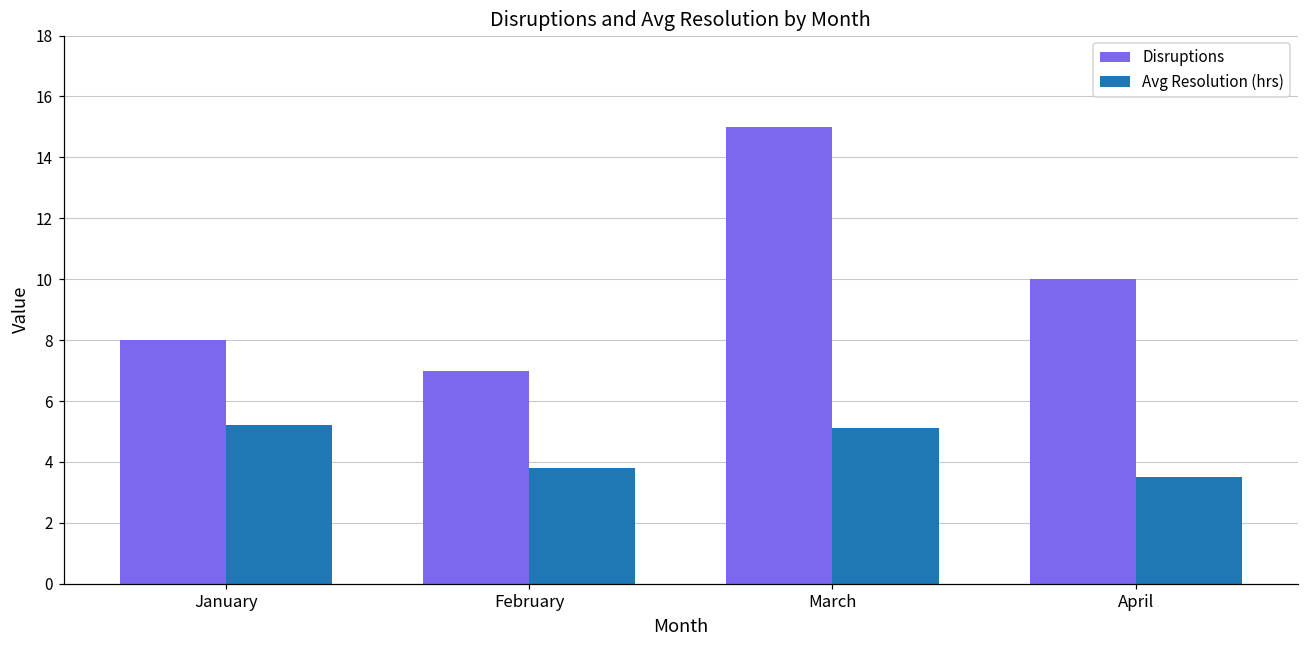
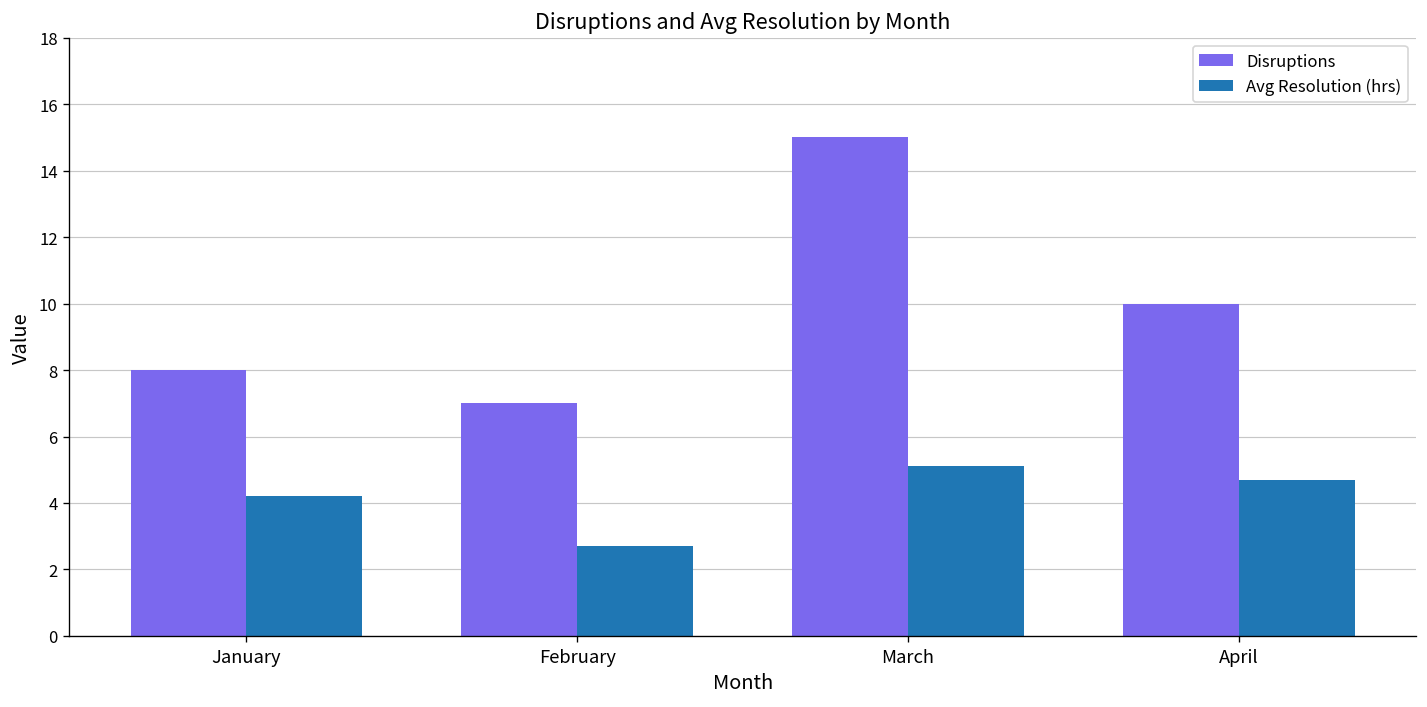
  {
    "Disruptions": {
      "January": 8.0,
      "February": 7.0,
      "March": 15.0,
      "April": 10.0
    },
    "Avg Resolution (hrs)": {
-     "January": 5.2,
-     "February": 3.8,
+     "January": 4.2,
+     "February": 2.7,
      "March": 5.1,
-     "April": 3.5
+     "April": 4.7
    }
  }
